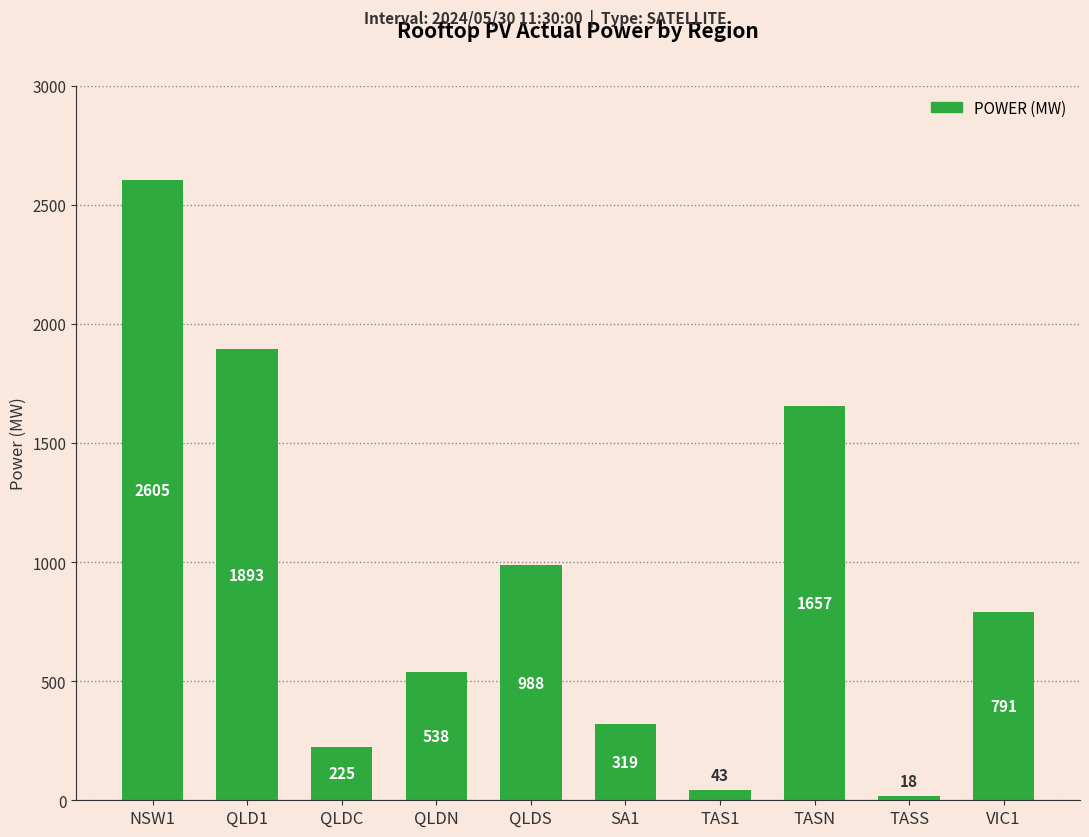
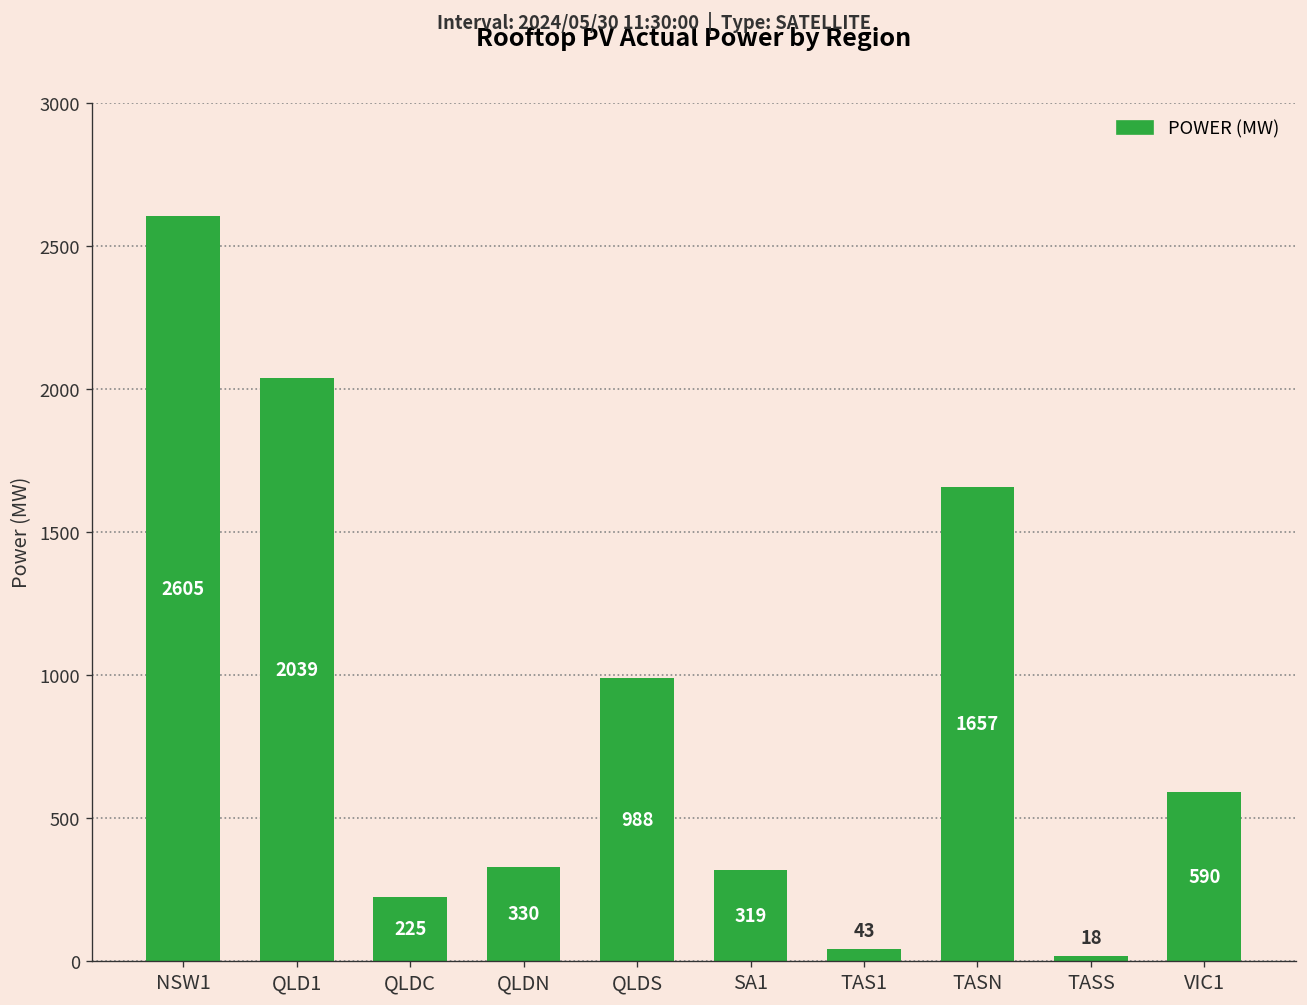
  {
    "NSW1": 2605,
-   "QLD1": 1893,
+   "QLD1": 2039,
    "QLDC": 225,
-   "QLDN": 538,
+   "QLDN": 330,
    "QLDS": 988,
    "SA1": 319,
    "TAS1": 43,
    "TASN": 1657,
    "TASS": 18,
-   "VIC1": 791
+   "VIC1": 590
  }
